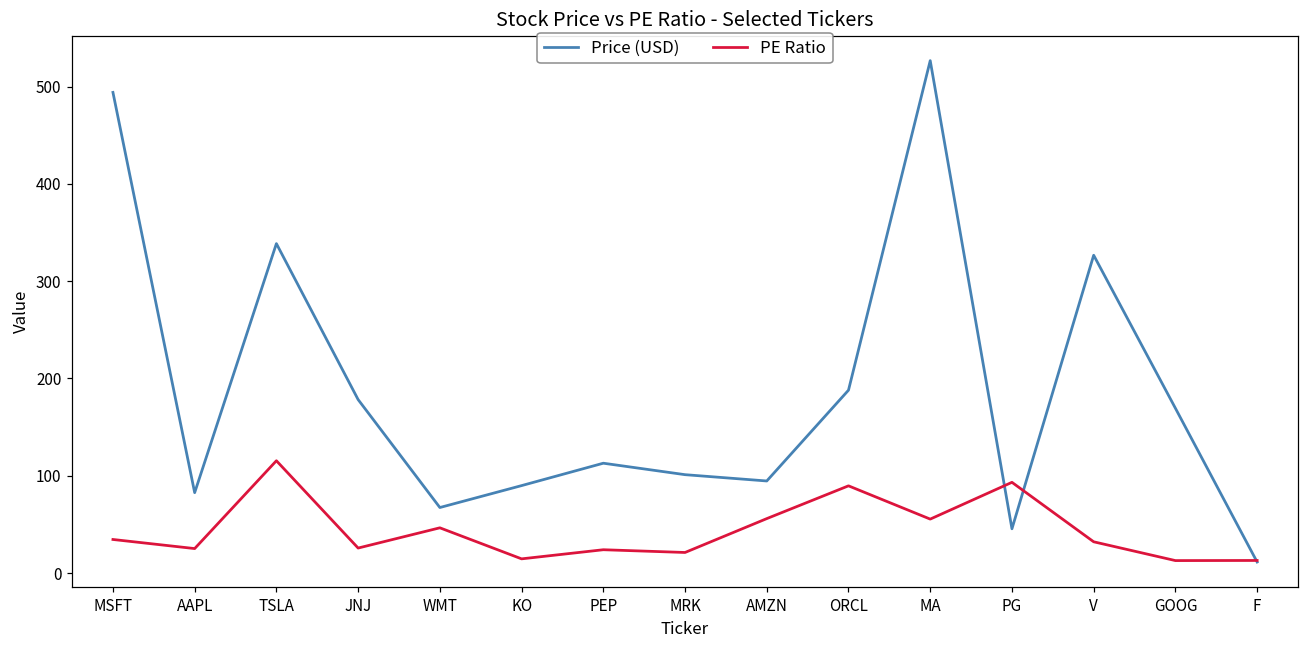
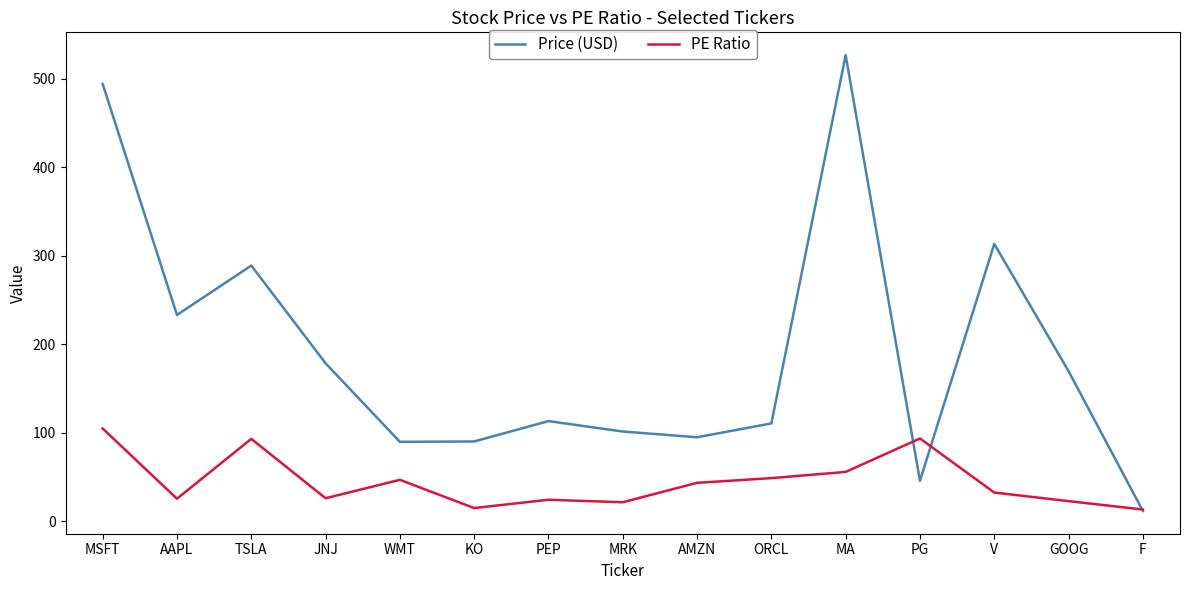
  {
    "Price (USD)": {
      "MSFT": 490,
-     "AAPL": 80,
-     "TSLA": 340,
+     "AAPL": 230,
+     "TSLA": 290,
      "JNJ": 180,
-     "WMT": 70,
+     "WMT": 90,
      "KO": 90,
      "PEP": 110,
      "MRK": 100,
      "AMZN": 90,
-     "ORCL": 190,
+     "ORCL": 110,
      "MA": 530,
      "PG": 50,
-     "V": 330,
+     "V": 310,
      "GOOG": 170
    },
    "PE Ratio": {
-     "MSFT": 30,
+     "MSFT": 100,
      "AAPL": 30,
-     "TSLA": 120,
+     "TSLA": 90,
      "JNJ": 30,
      "WMT": 50,
      "KO": 10,
      "PEP": 20,
      "MRK": 20,
-     "AMZN": 60,
-     "ORCL": 90,
+     "AMZN": 40,
+     "ORCL": 50,
      "MA": 60,
      "PG": 90,
      "V": 30,
-     "GOOG": 10
+     "GOOG": 20
    }
  }
